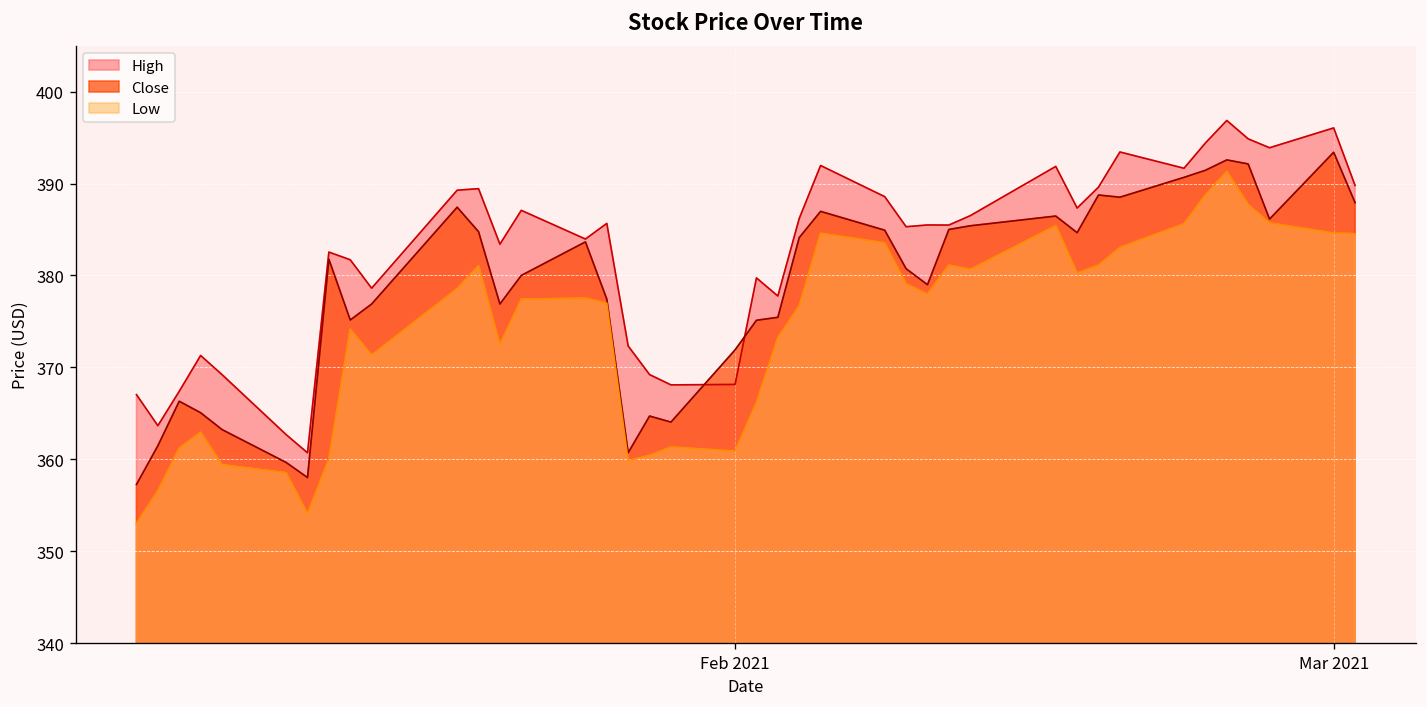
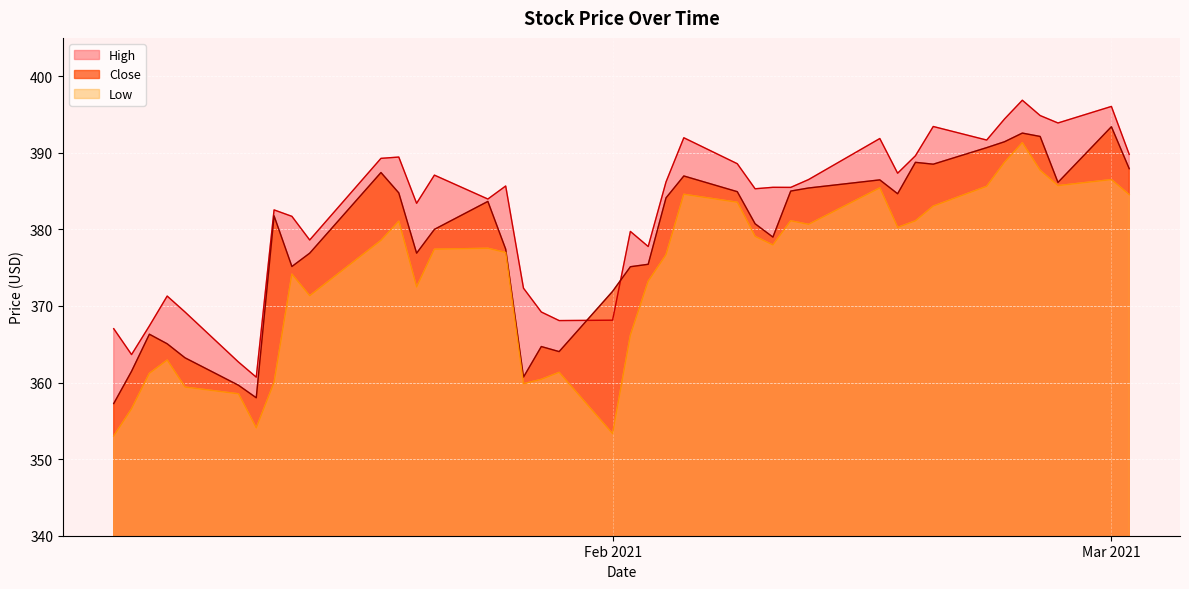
  {
    "High": {
      "Feb 2021": 368,
      "Mar 2021": 396
    },
    "Close": {
      "Feb 2021": 372,
      "Mar 2021": 393
    },
    "Low": {
-     "Feb 2021": 361,
-     "Mar 2021": 385
+     "Feb 2021": 353,
+     "Mar 2021": 387
    }
  }
